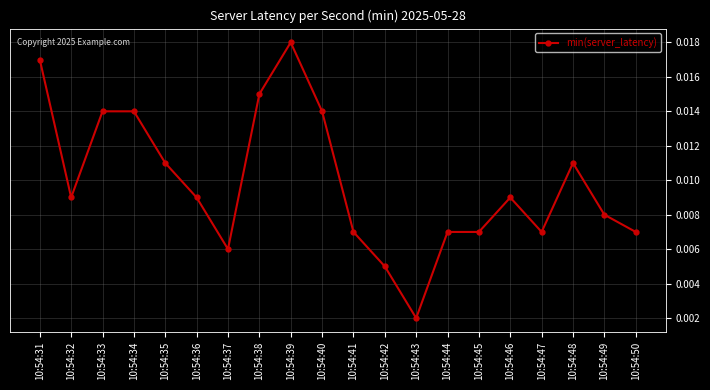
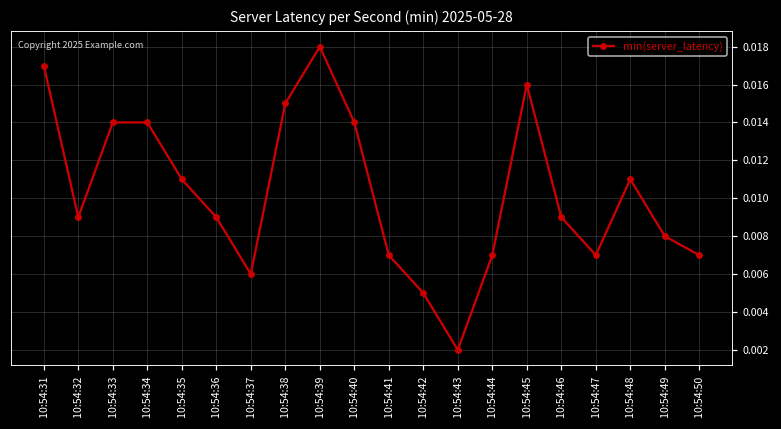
  {
    "10:54:32": 0.009,
    "10:54:33": 0.014,
    "10:54:34": 0.014,
    "10:54:35": 0.011,
    "10:54:36": 0.009,
    "10:54:37": 0.006,
    "10:54:38": 0.015,
    "10:54:39": 0.018,
    "10:54:40": 0.014,
    "10:54:41": 0.007,
    "10:54:42": 0.005,
    "10:54:43": 0.002,
    "10:54:44": 0.007,
-   "10:54:45": 0.007,
+   "10:54:45": 0.016,
    "10:54:46": 0.009,
    "10:54:47": 0.007,
    "10:54:48": 0.011,
    "10:54:49": 0.008,
    "10:54:50": 0.007
  }
